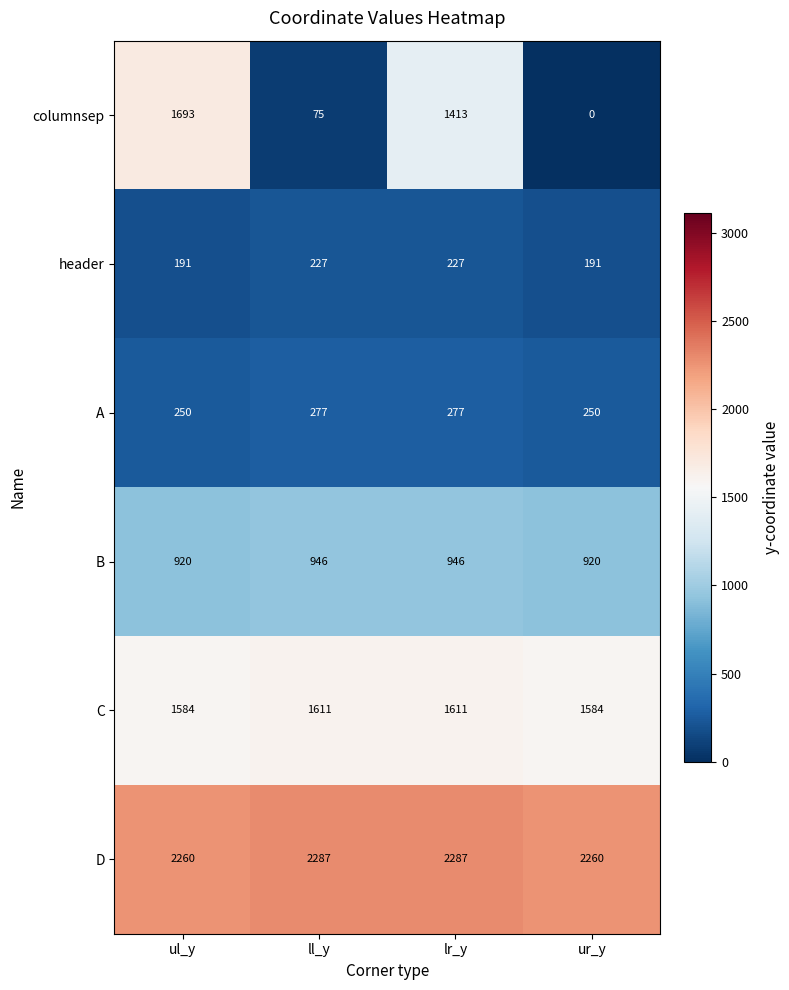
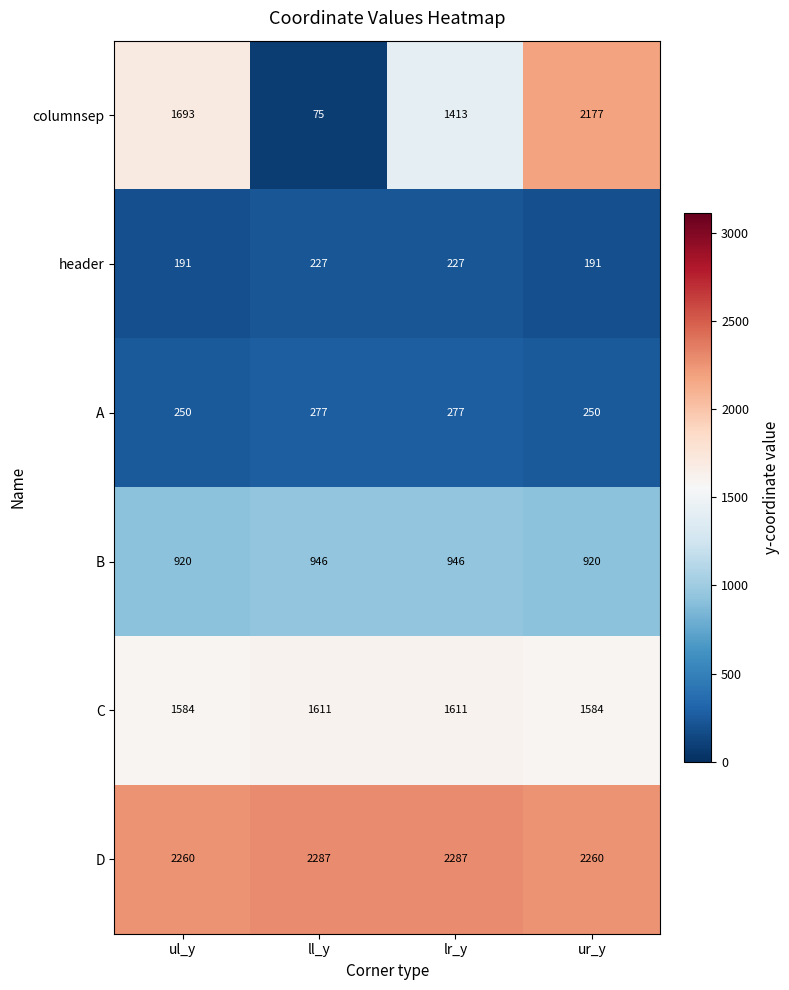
  {
    "columnsep": {
      "ul_y": 1693,
      "ll_y": 75,
      "lr_y": 1413,
-     "ur_y": 0
+     "ur_y": 2177
    },
    "header": {
      "ul_y": 191,
      "ll_y": 227,
      "lr_y": 227,
      "ur_y": 191
    },
    "A": {
      "ul_y": 250,
      "ll_y": 277,
      "lr_y": 277,
      "ur_y": 250
    },
    "B": {
      "ul_y": 920,
      "ll_y": 946,
      "lr_y": 946,
      "ur_y": 920
    },
    "C": {
      "ul_y": 1584,
      "ll_y": 1611,
      "lr_y": 1611,
      "ur_y": 1584
    },
    "D": {
      "ul_y": 2260,
      "ll_y": 2287,
      "lr_y": 2287,
      "ur_y": 2260
    }
  }
